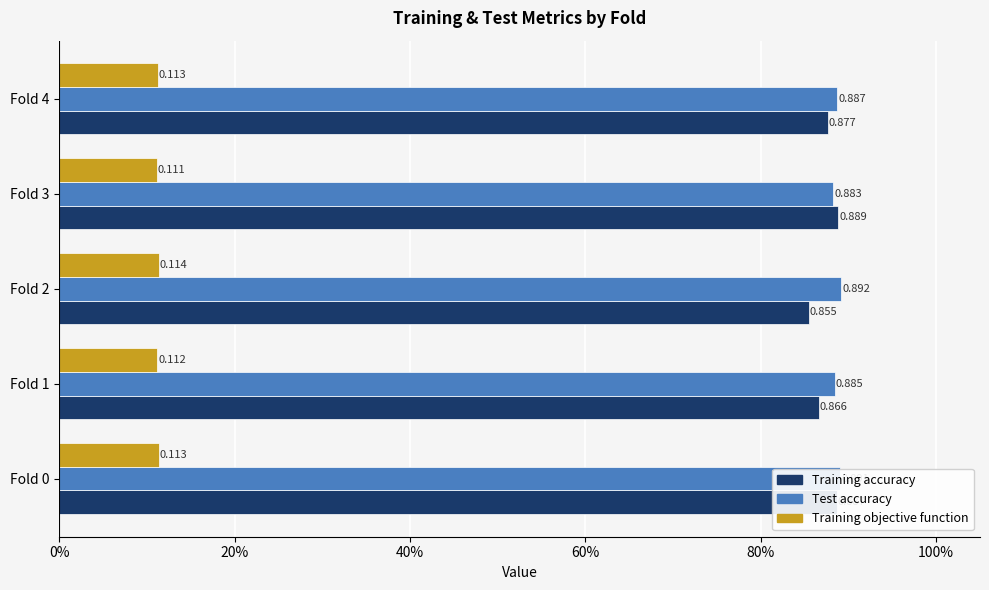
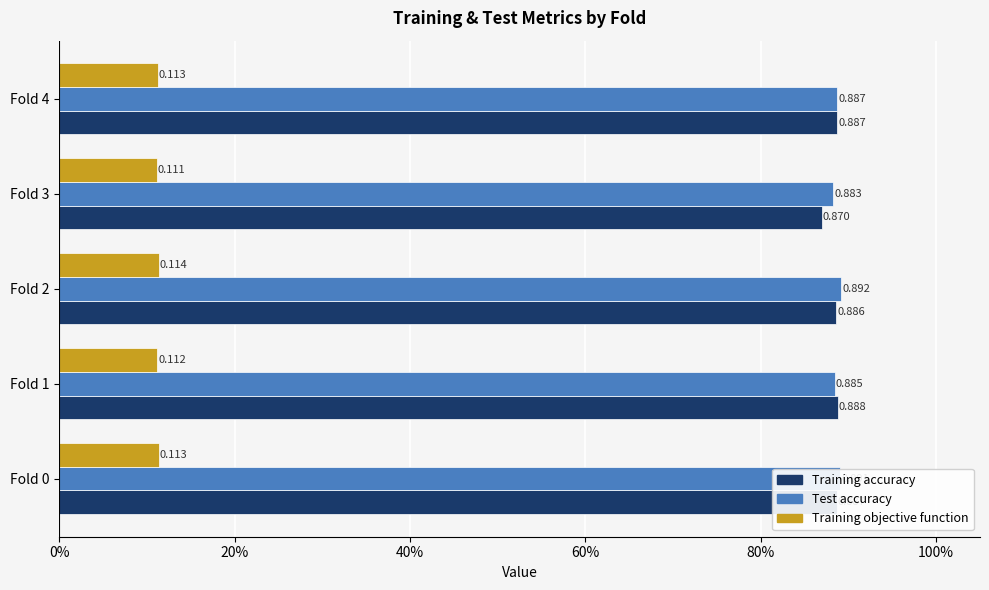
  {
    "Training accuracy": {
-     "Fold 4": 0.877,
-     "Fold 3": 0.889,
-     "Fold 2": 0.855,
-     "Fold 1": 0.866
+     "Fold 4": 0.887,
+     "Fold 3": 0.870,
+     "Fold 2": 0.886,
+     "Fold 1": 0.888
    },
    "Test accuracy": {
      "Fold 4": 0.887,
      "Fold 3": 0.883,
      "Fold 2": 0.892,
      "Fold 1": 0.885
    },
    "Training objective function": {
      "Fold 4": 0.113,
      "Fold 3": 0.111,
      "Fold 2": 0.114,
      "Fold 1": 0.112,
      "Fold 0": 0.113
    }
  }
